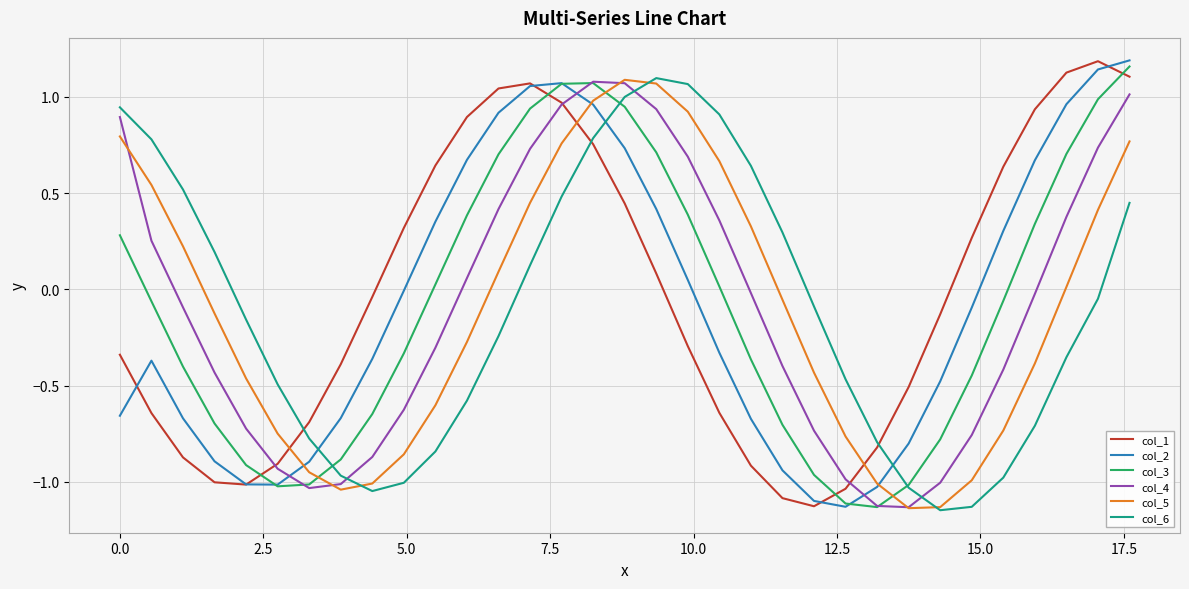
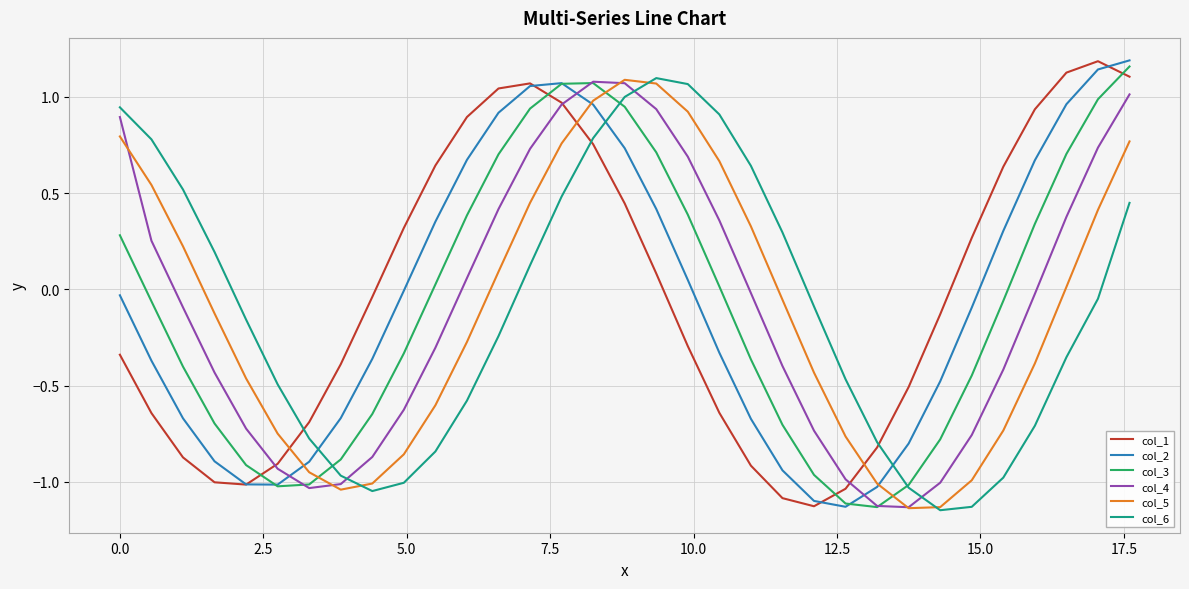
  {
    "col_1": {
      "0.0": -0.34
    },
    "col_2": {
-     "0.0": -0.66
+     "0.0": -0.03
    },
    "col_4": {
      "0.0": 0.90
    },
    "col_5": {
      "0.0": 0.79
    }
  }
